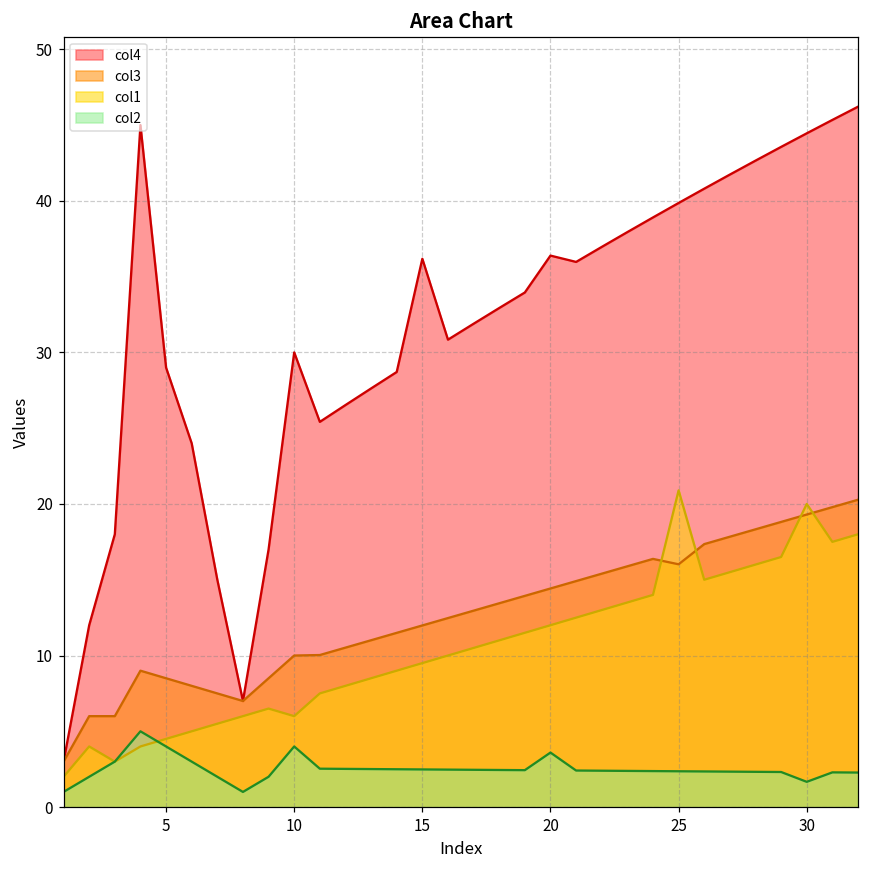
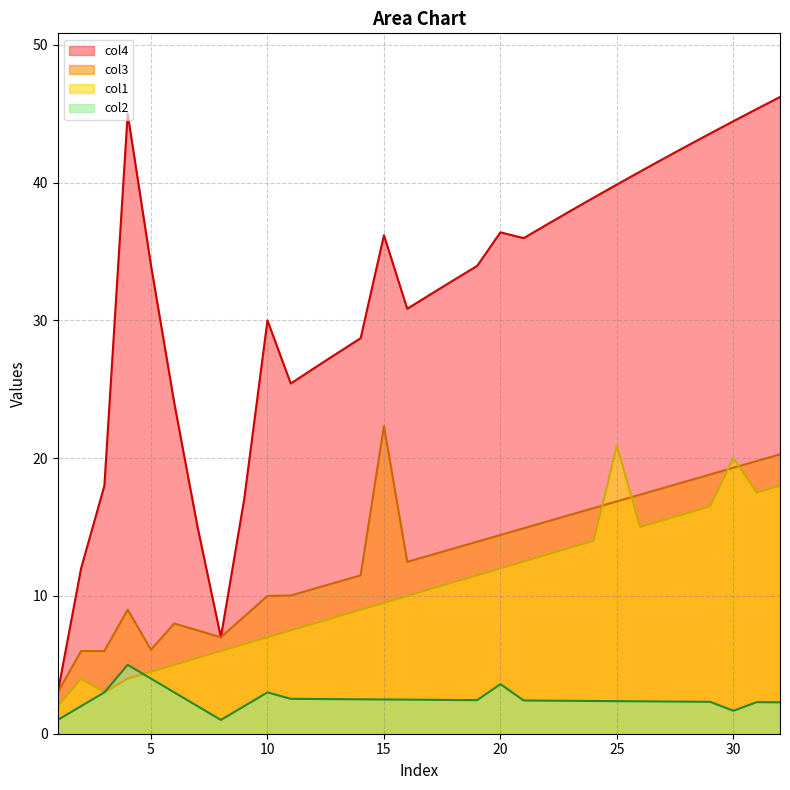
  {
    "col4": {
-     "5": 29,
+     "5": 34,
      "10": 30,
      "15": 36,
      "20": 36.4,
      "25": 40,
      "30": 44.5
    },
    "col3": {
-     "5": 8.5,
+     "5": 6.1,
      "10": 10.0,
-     "15": 12.0,
+     "15": 22.3,
      "20": 14.4,
-     "25": 16.0,
+     "25": 16.9,
      "30": 19.3
    },
    "col1": {
      "5": 4.5,
-     "10": 6,
+     "10": 7,
      "15": 9.5,
      "20": 12,
      "25": 21,
      "30": 20
    },
    "col2": {
      "5": 4,
-     "10": 4,
+     "10": 3,
      "15": 2.5,
      "20": 3.6,
      "25": 2.4,
      "30": 1.7
    }
  }
